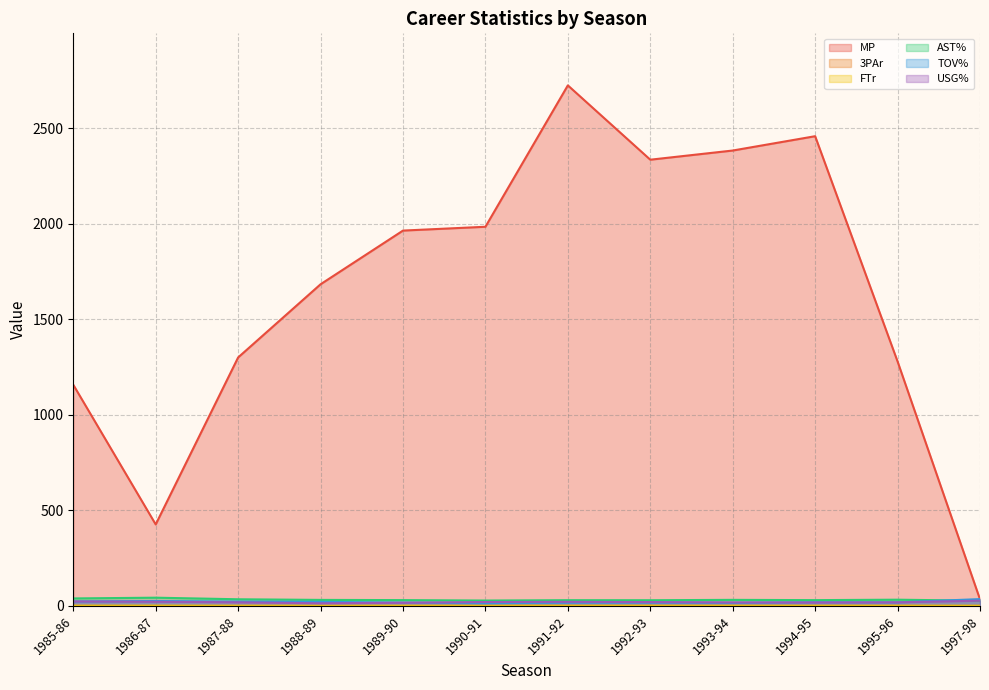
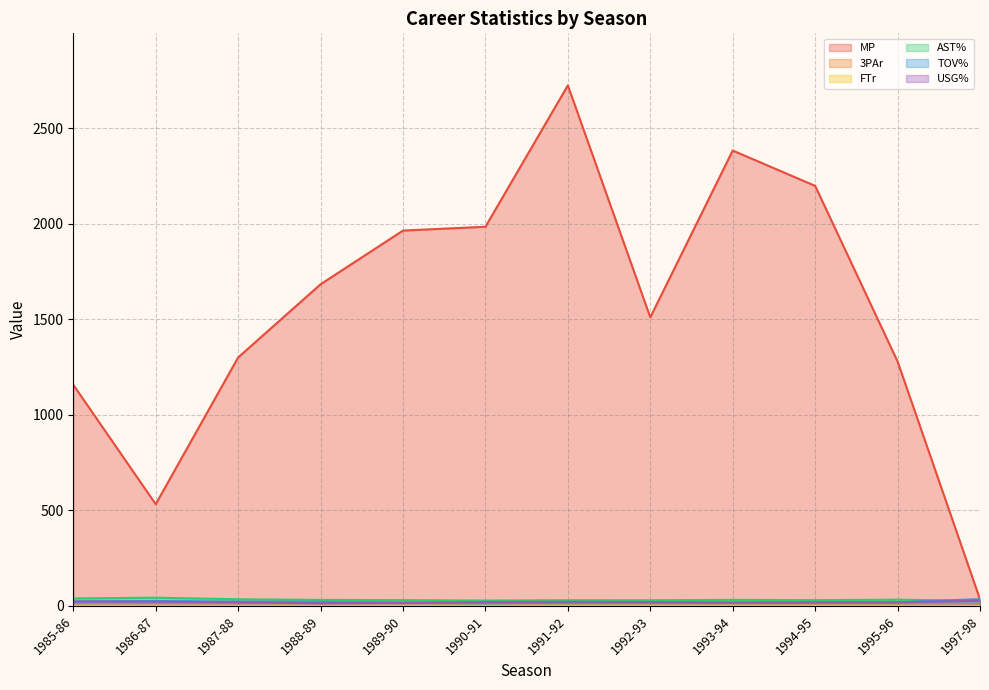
  {
    "MP": {
      "1985-86": 1160,
-     "1986-87": 430,
+     "1986-87": 530,
      "1987-88": 1300,
      "1988-89": 1680,
      "1989-90": 1960,
      "1990-91": 1980,
      "1991-92": 2720,
-     "1992-93": 2340,
+     "1992-93": 1510,
      "1993-94": 2380,
-     "1994-95": 2460,
+     "1994-95": 2200,
      "1995-96": 1280
    },
    "FTr": {
      "1985-86": 0,
      "1986-87": 0,
      "1987-88": 0,
      "1989-90": 0,
      "1990-91": 0,
      "1991-92": 0,
      "1992-93": 0,
      "1993-94": 0,
      "1994-95": 0,
      "1995-96": 0,
      "1997-98": 0
    },
    "AST%": {
      "1985-86": 40,
      "1986-87": 40,
      "1995-96": 30
    }
  }
